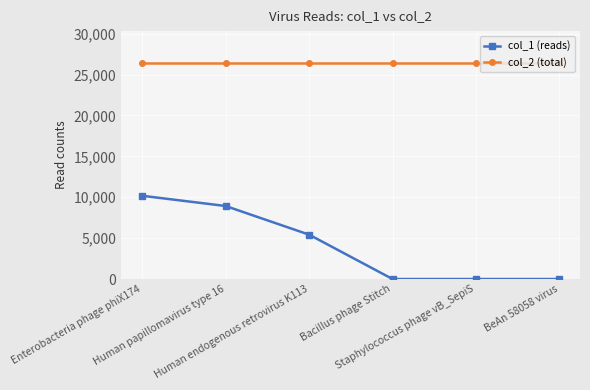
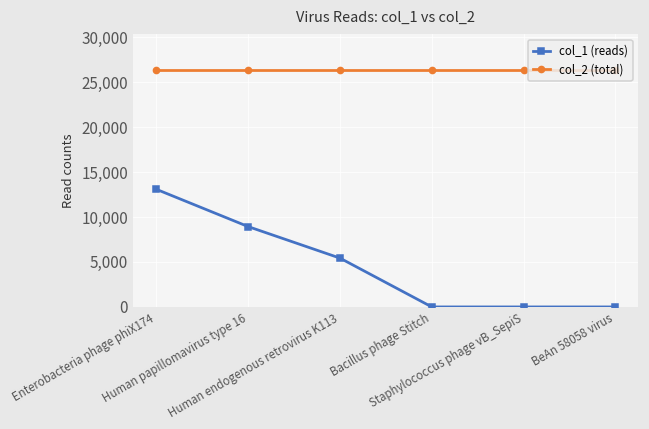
  {
    "col_1 (reads)": {
-     "Enterobacteria phage phiX174": "10,000",
+     "Enterobacteria phage phiX174": "13,000",
      "Human papillomavirus type 16": "9,000",
      "Human endogenous retrovirus K113": "5,000",
      "Bacillus phage Stitch": "0",
      "Staphylococcus phage vB_SepiS": "0",
      "BeAn 58058 virus": "0"
    },
    "col_2 (total)": {
      "Enterobacteria phage phiX174": "26,000",
      "Human papillomavirus type 16": "26,000",
      "Human endogenous retrovirus K113": "26,000",
      "Bacillus phage Stitch": "26,000",
      "Staphylococcus phage vB_SepiS": "26,000"
    }
  }
